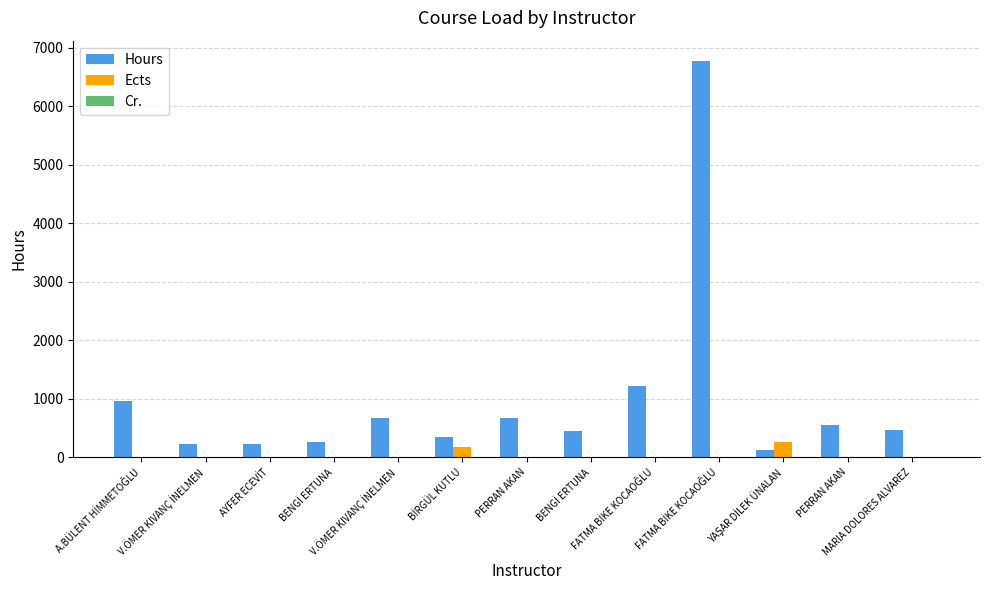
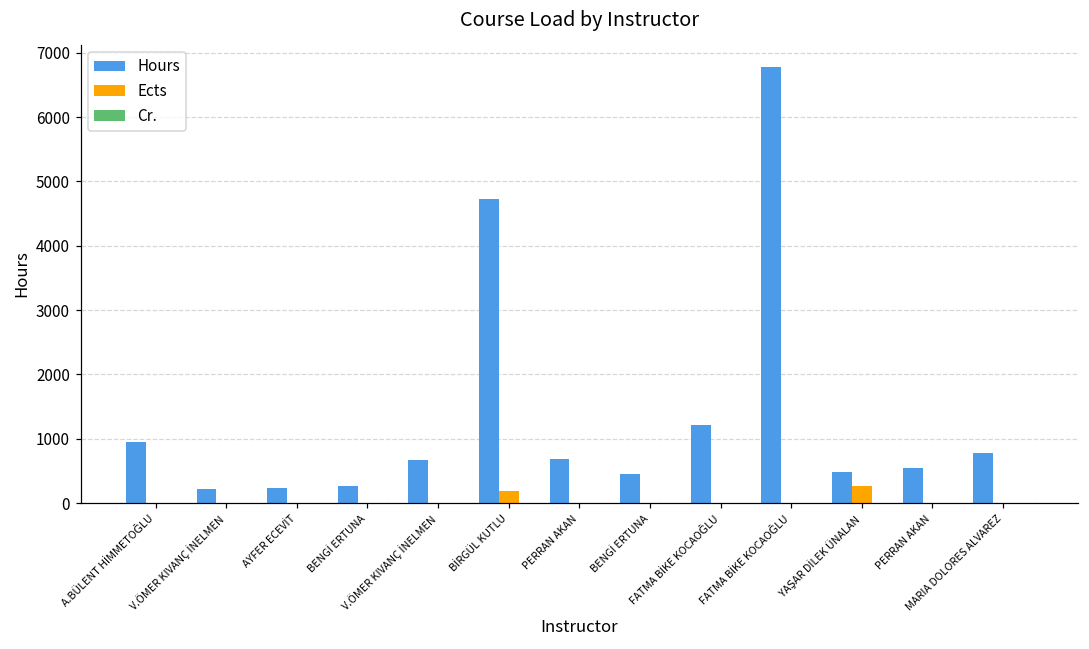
  {
    "Hours": {
      "A.BÜLENT HİMMETOĞLU": 1000,
      "AYFER ECEVİT": 200,
-     "BİRGÜL KUTLU": 300,
-     "YAŞAR DİLEK ÜNALAN": 100,
-     "MARIA DOLORES ALVAREZ": 500
+     "BİRGÜL KUTLU": 4700,
+     "YAŞAR DİLEK ÜNALAN": 500,
+     "MARIA DOLORES ALVAREZ": 800
    },
    "Ects": {
      "BİRGÜL KUTLU": 200,
      "YAŞAR DİLEK ÜNALAN": 300
    }
  }
